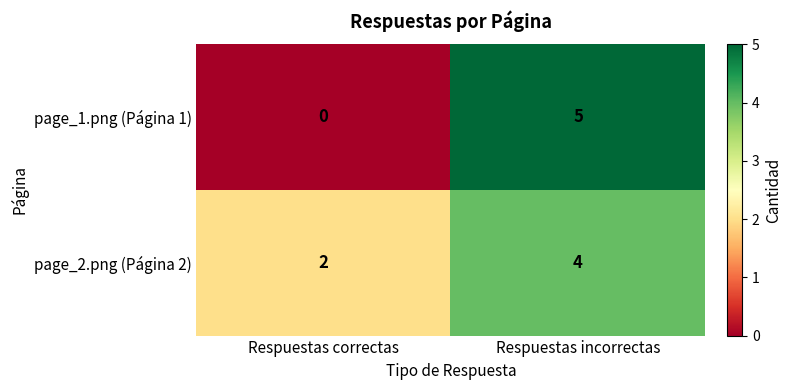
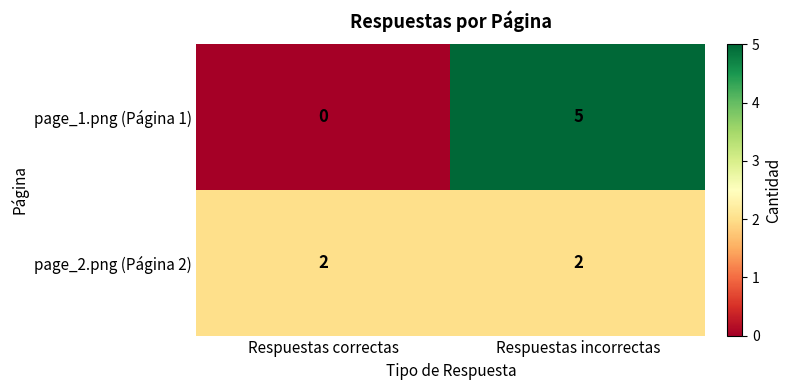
  {
    "page_1.png (Página 1)": {
      "Respuestas correctas": 0,
      "Respuestas incorrectas": 5
    },
    "page_2.png (Página 2)": {
      "Respuestas correctas": 2,
-     "Respuestas incorrectas": 4
+     "Respuestas incorrectas": 2
    }
  }
